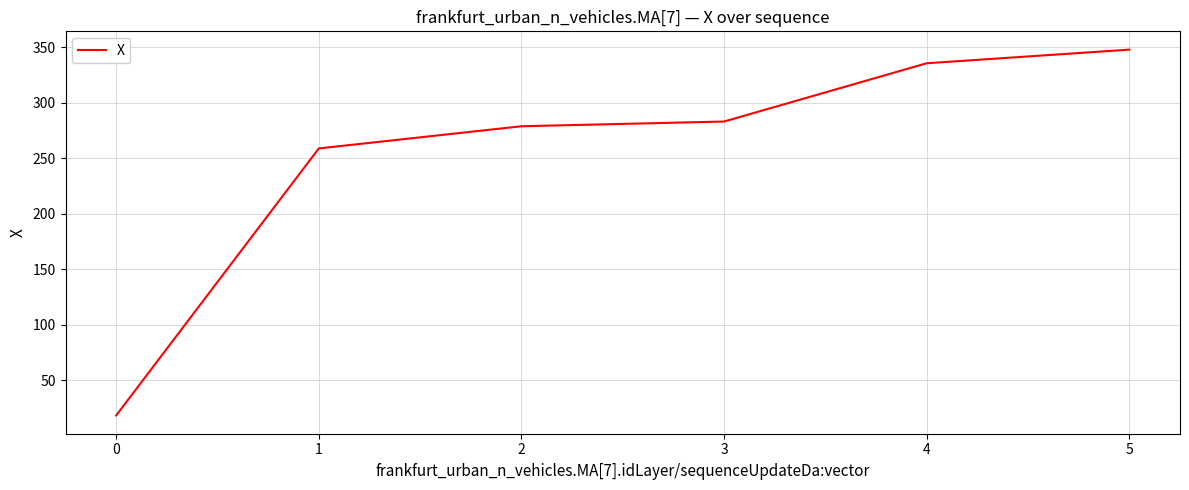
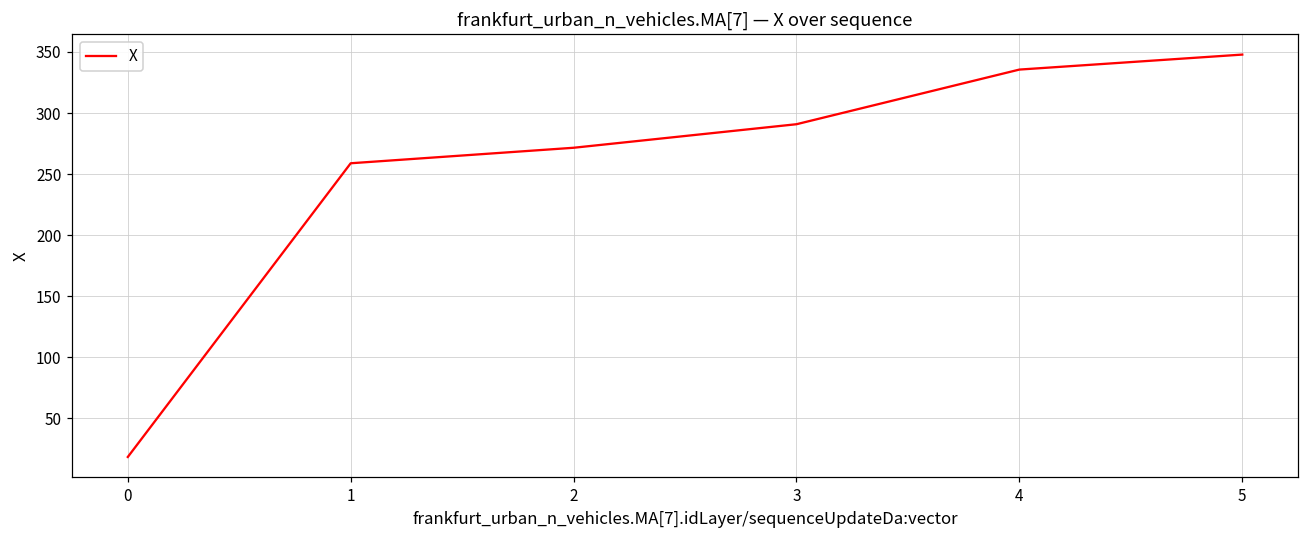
  {
    "0": 18,
    "1": 259,
-   "2": 279,
-   "3": 283,
+   "2": 272,
+   "3": 291,
    "4": 336,
    "5": 348
  }
